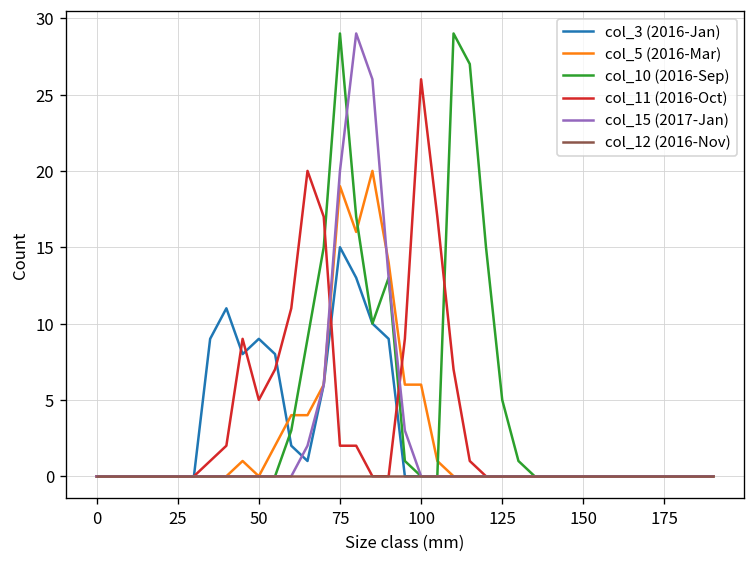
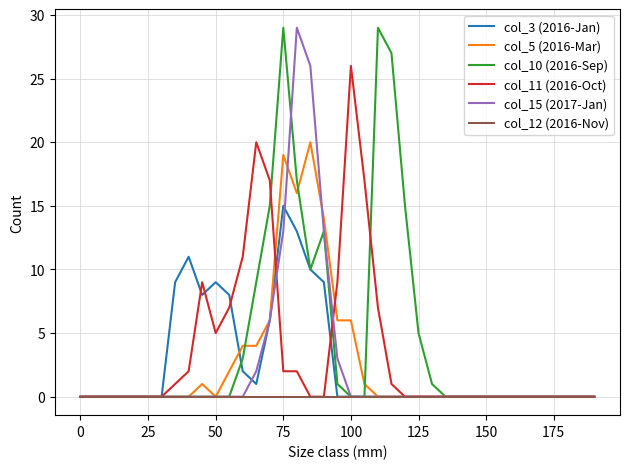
  {
    "col_3 (2016-Jan)": {
      "50": 9,
      "75": 15
    },
    "col_5 (2016-Mar)": {
      "75": 19,
      "100": 6
    },
    "col_10 (2016-Sep)": {
      "75": 29,
      "125": 5
    },
    "col_11 (2016-Oct)": {
      "50": 5,
      "75": 2,
      "100": 26
    },
    "col_15 (2017-Jan)": {
-     "75": 20
+     "75": 13
    },
    "col_12 (2016-Nov)": {
      "75": 0
    }
  }
